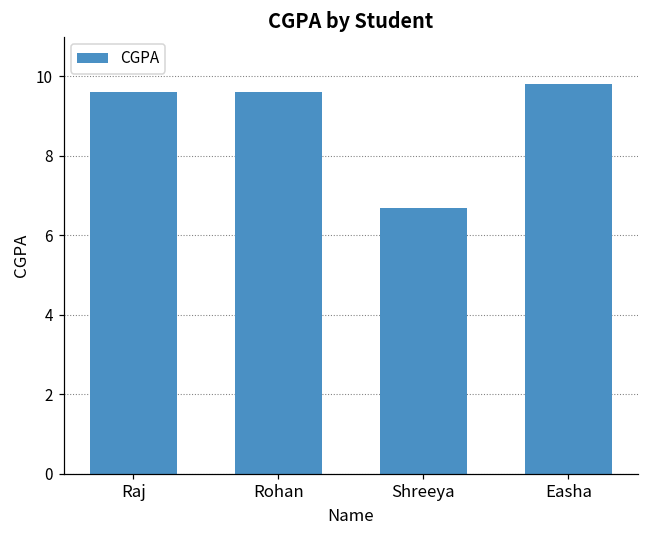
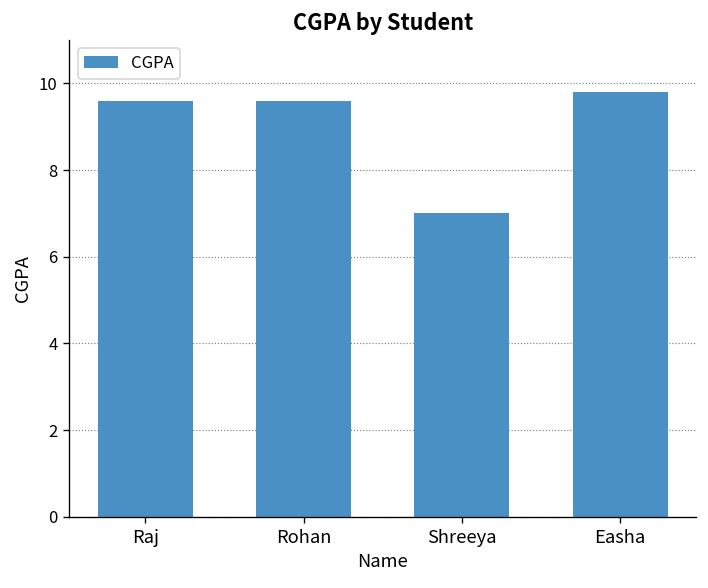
  {
    "Raj": 9.6,
    "Rohan": 9.6,
-   "Shreeya": 6.7,
+   "Shreeya": 7.0,
    "Easha": 9.8
  }
